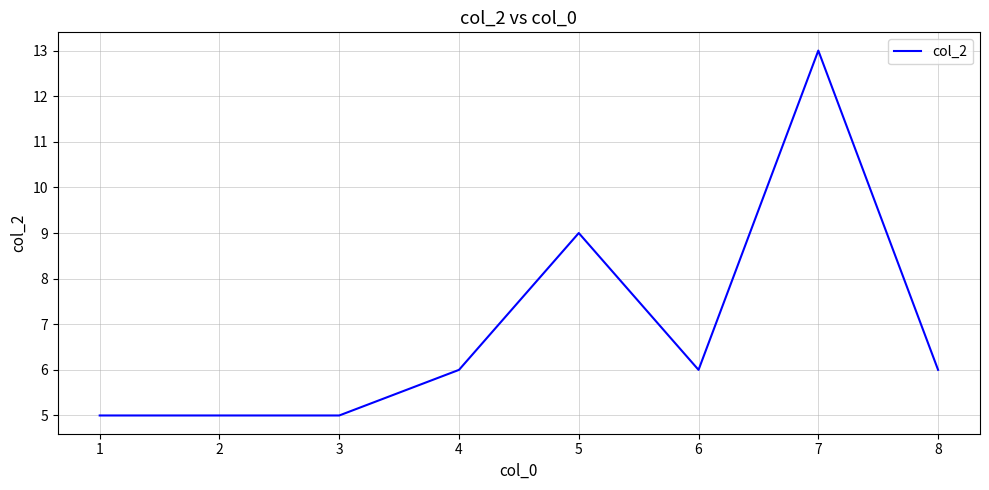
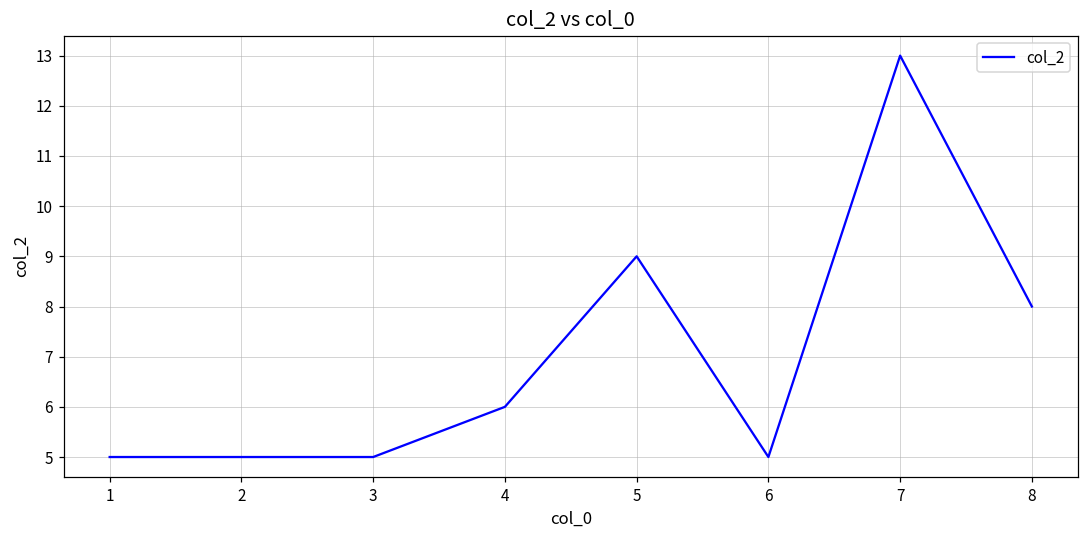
  {
    "1": 5,
    "2": 5,
    "3": 5,
    "4": 6,
    "5": 9,
-   "6": 6,
+   "6": 5,
    "7": 13,
-   "8": 6
+   "8": 8
  }
